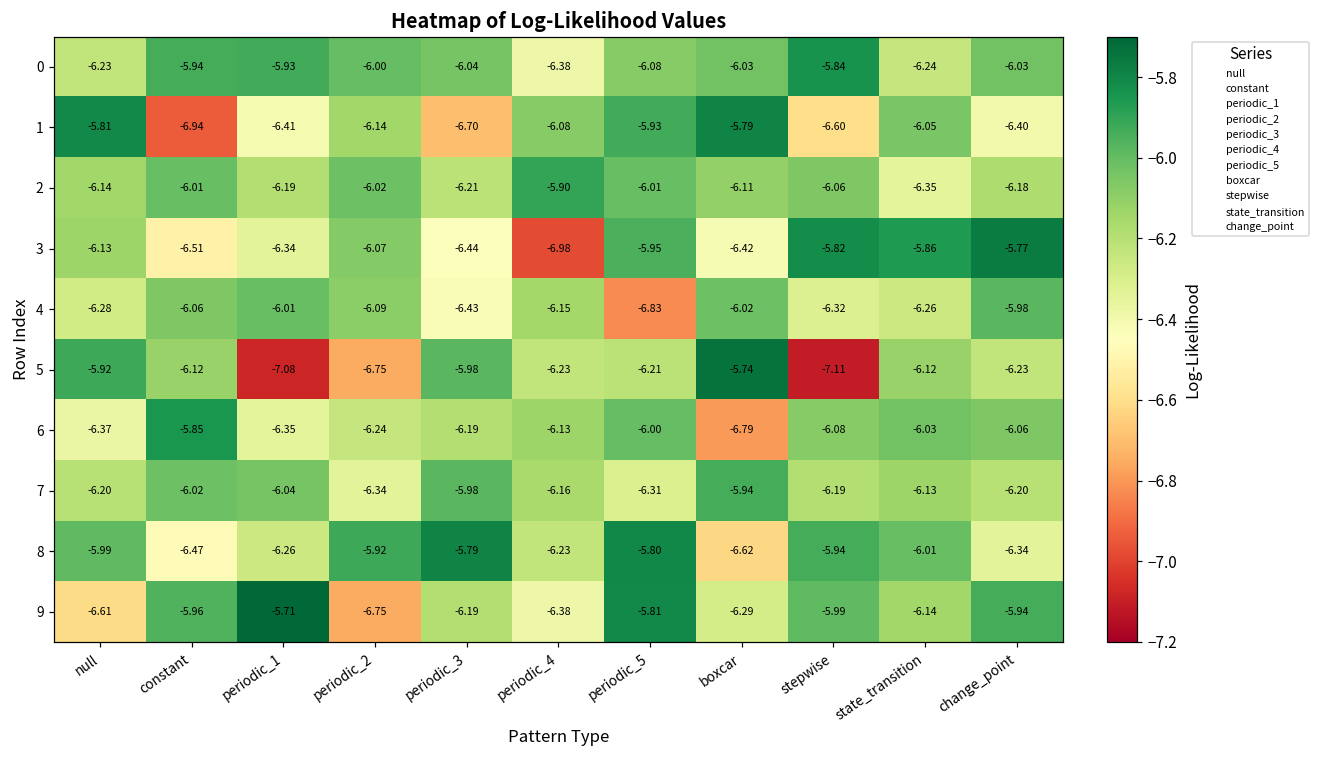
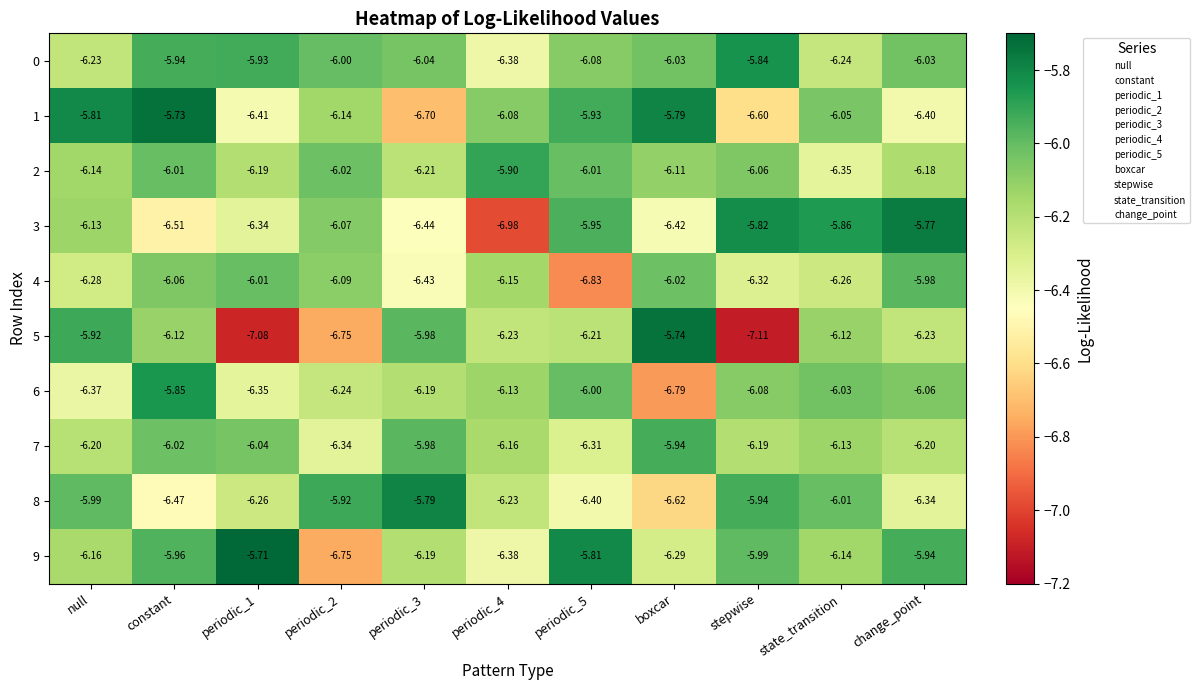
  {
    "0": {
      "null": -6.23,
      "constant": -5.94,
      "periodic_1": -5.93,
      "periodic_2": -6.00,
      "periodic_3": -6.04,
      "periodic_4": -6.38,
      "periodic_5": -6.08,
      "boxcar": -6.03,
      "stepwise": -5.84,
      "state_transition": -6.24,
      "change_point": -6.03
    },
    "1": {
      "null": -5.81,
-     "constant": -6.94,
+     "constant": -5.73,
      "periodic_1": -6.41,
      "periodic_2": -6.14,
      "periodic_3": -6.70,
      "periodic_4": -6.08,
      "periodic_5": -5.93,
      "boxcar": -5.79,
      "stepwise": -6.60,
      "state_transition": -6.05,
      "change_point": -6.40
    },
    "2": {
      "null": -6.14,
      "constant": -6.01,
      "periodic_1": -6.19,
      "periodic_2": -6.02,
      "periodic_3": -6.21,
      "periodic_4": -5.90,
      "periodic_5": -6.01,
      "boxcar": -6.11,
      "stepwise": -6.06,
      "state_transition": -6.35,
      "change_point": -6.18
    },
    "3": {
      "null": -6.13,
      "constant": -6.51,
      "periodic_1": -6.34,
      "periodic_2": -6.07,
      "periodic_3": -6.44,
      "periodic_4": -6.98,
      "periodic_5": -5.95,
      "boxcar": -6.42,
      "stepwise": -5.82,
      "state_transition": -5.86,
      "change_point": -5.77
    },
    "4": {
      "null": -6.28,
      "constant": -6.06,
      "periodic_1": -6.01,
      "periodic_2": -6.09,
      "periodic_3": -6.43,
      "periodic_4": -6.15,
      "periodic_5": -6.83,
      "boxcar": -6.02,
      "stepwise": -6.32,
      "state_transition": -6.26,
      "change_point": -5.98
    },
    "5": {
      "null": -5.92,
      "constant": -6.12,
      "periodic_1": -7.08,
      "periodic_2": -6.75,
      "periodic_3": -5.98,
      "periodic_4": -6.23,
      "periodic_5": -6.21,
      "boxcar": -5.74,
      "stepwise": -7.11,
      "state_transition": -6.12,
      "change_point": -6.23
    },
    "6": {
      "null": -6.37,
      "constant": -5.85,
      "periodic_1": -6.35,
      "periodic_2": -6.24,
      "periodic_3": -6.19,
      "periodic_4": -6.13,
      "periodic_5": -6.00,
      "boxcar": -6.79,
      "stepwise": -6.08,
      "state_transition": -6.03,
      "change_point": -6.06
    },
    "7": {
      "null": -6.20,
      "constant": -6.02,
      "periodic_1": -6.04,
      "periodic_2": -6.34,
      "periodic_3": -5.98,
      "periodic_4": -6.16,
      "periodic_5": -6.31,
      "boxcar": -5.94,
      "stepwise": -6.19,
      "state_transition": -6.13,
      "change_point": -6.20
    },
    "8": {
      "null": -5.99,
      "constant": -6.47,
      "periodic_1": -6.26,
      "periodic_2": -5.92,
      "periodic_3": -5.79,
      "periodic_4": -6.23,
-     "periodic_5": -5.80,
+     "periodic_5": -6.40,
      "boxcar": -6.62,
      "stepwise": -5.94,
      "state_transition": -6.01,
      "change_point": -6.34
    },
    "9": {
-     "null": -6.61,
+     "null": -6.16,
      "constant": -5.96,
      "periodic_1": -5.71,
      "periodic_2": -6.75,
      "periodic_3": -6.19,
      "periodic_4": -6.38,
      "periodic_5": -5.81,
      "boxcar": -6.29,
      "stepwise": -5.99,
      "state_transition": -6.14,
      "change_point": -5.94
    }
  }
